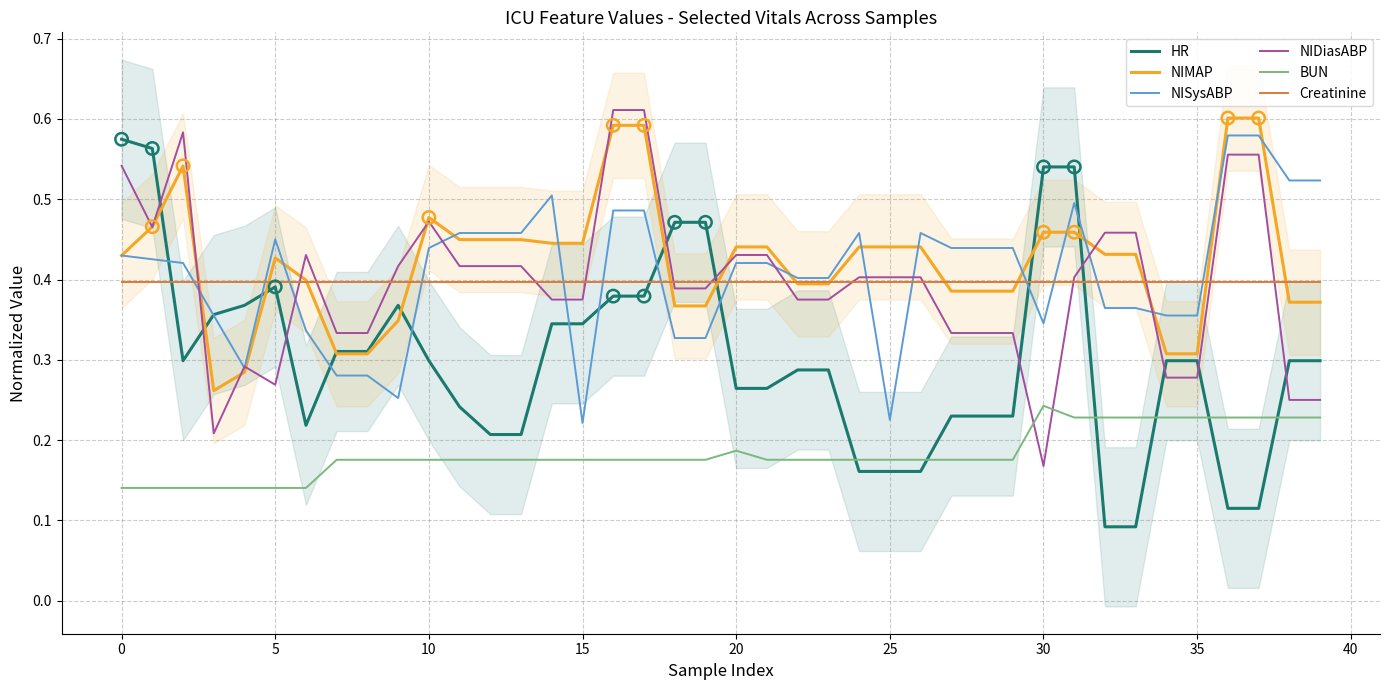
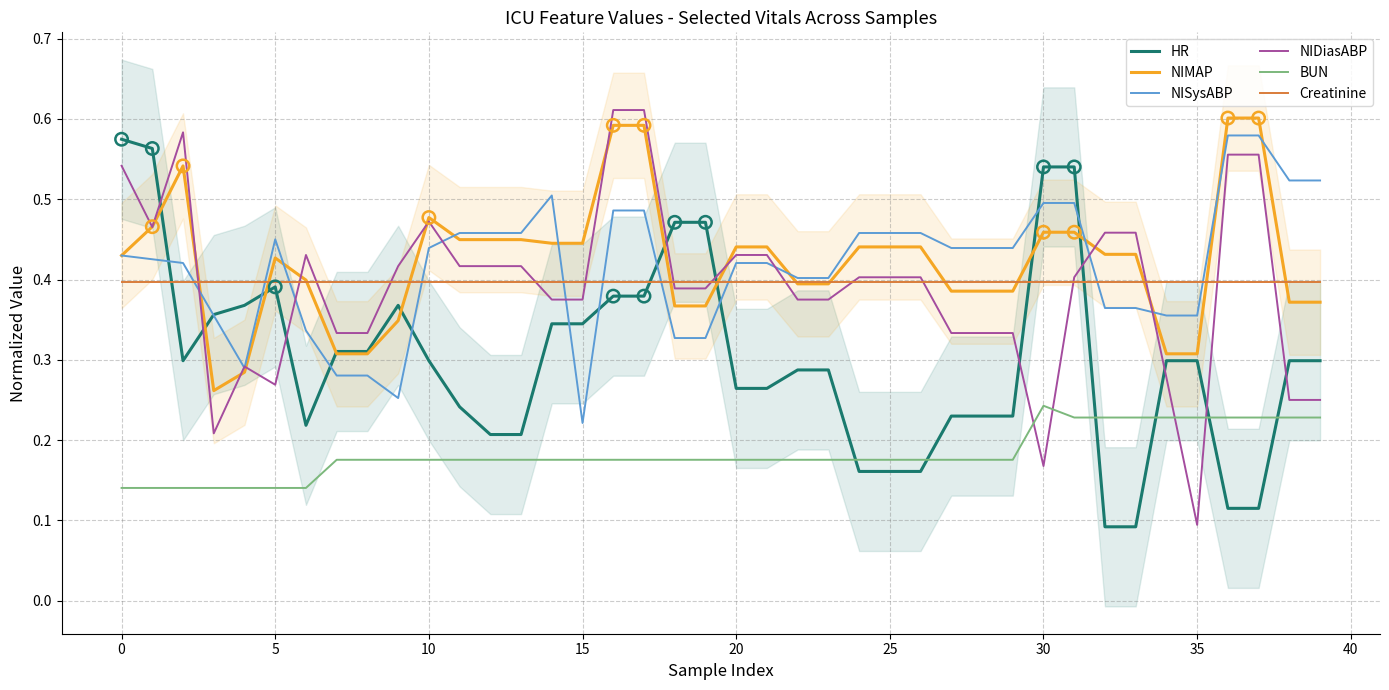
  {
    "NISysABP": {
      "5": 0.45,
      "10": 0.44,
      "15": 0.22,
      "20": 0.42,
-     "25": 0.22,
-     "30": 0.35,
+     "25": 0.46,
+     "30": 0.50,
      "35": 0.36
    },
    "NIDiasABP": {
      "0": 0.54,
      "5": 0.27,
      "10": 0.47,
      "15": 0.38,
      "20": 0.43,
      "25": 0.40,
      "30": 0.17,
-     "35": 0.28
+     "35": 0.09
    },
    "BUN": {
      "0": 0.14,
      "5": 0.14,
      "10": 0.18,
      "15": 0.18,
-     "20": 0.19,
+     "20": 0.18,
      "25": 0.18,
      "30": 0.24,
      "35": 0.23
    }
  }
